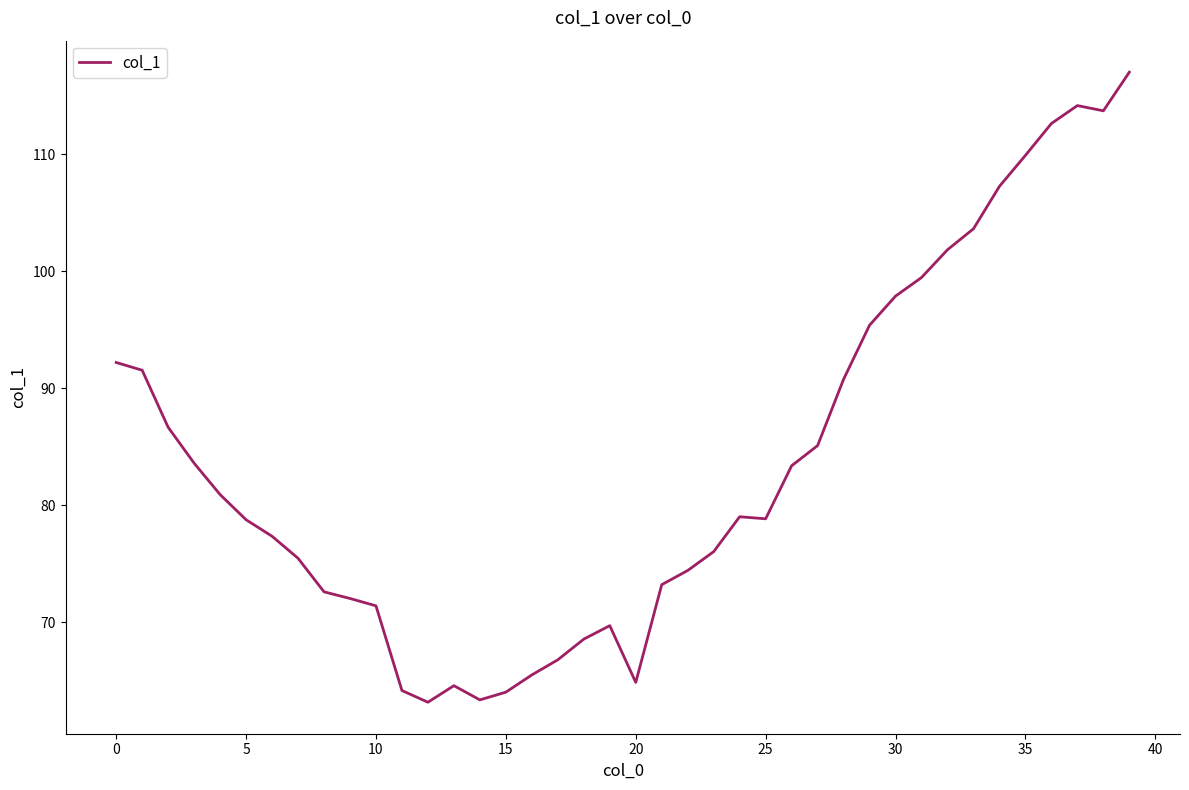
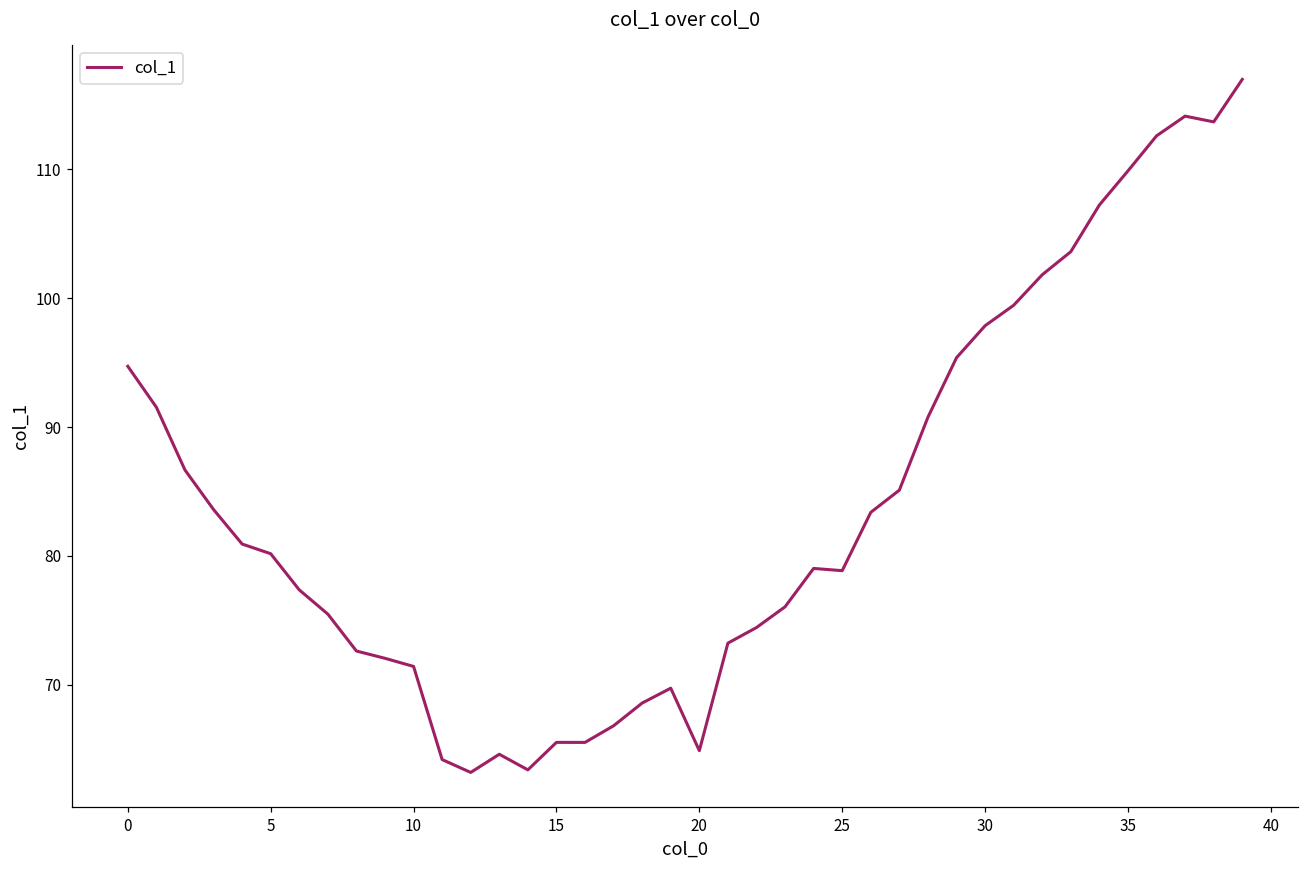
  {
-   "0": 92.2,
-   "5": 78.8,
+   "0": 94.7,
+   "5": 80.2,
    "10": 71.4,
-   "15": 64.1,
+   "15": 65.5,
    "20": 64.9,
    "25": 78.9,
    "30": 97.9,
    "35": 109.9
  }
